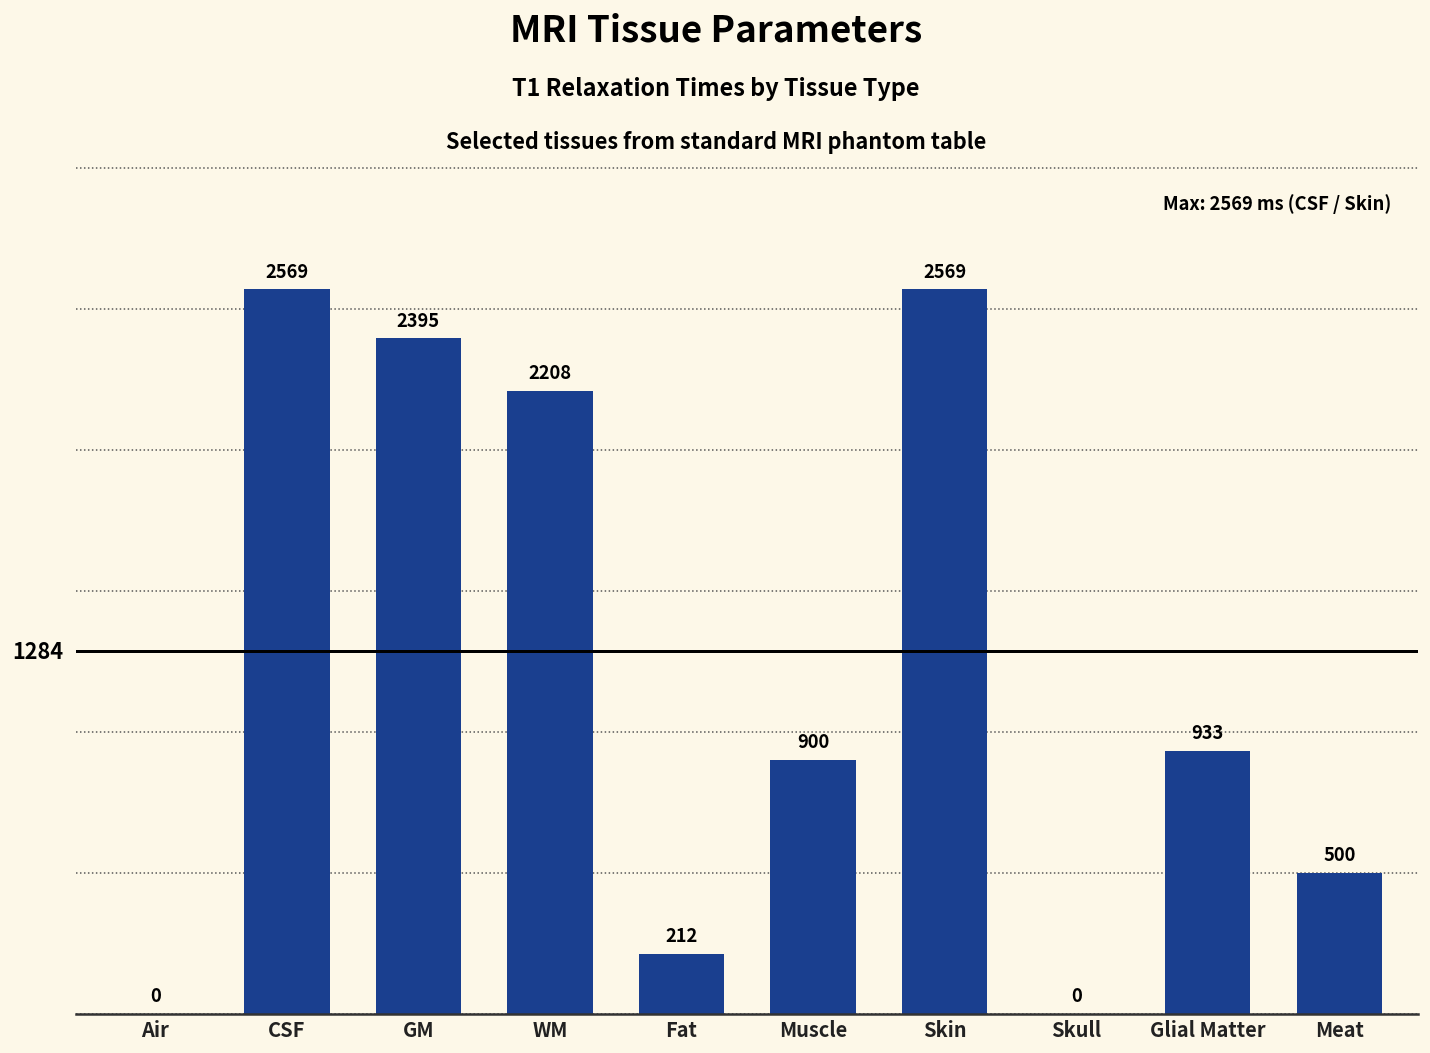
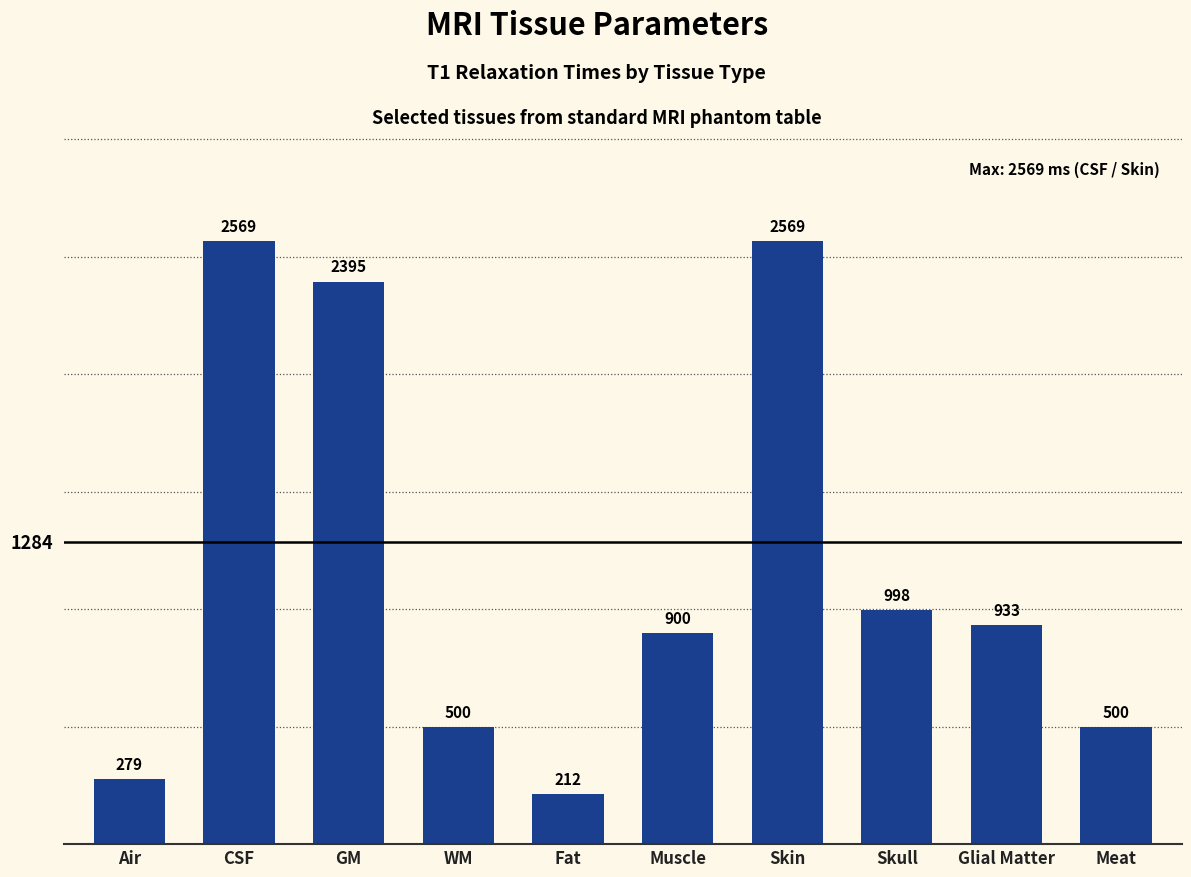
  {
-   "Air": 0,
+   "Air": 279,
    "CSF": 2569,
    "GM": 2395,
-   "WM": 2208,
+   "WM": 500,
    "Fat": 212,
    "Muscle": 900,
    "Skin": 2569,
-   "Skull": 0,
+   "Skull": 998,
    "Glial Matter": 933,
    "Meat": 500
  }
